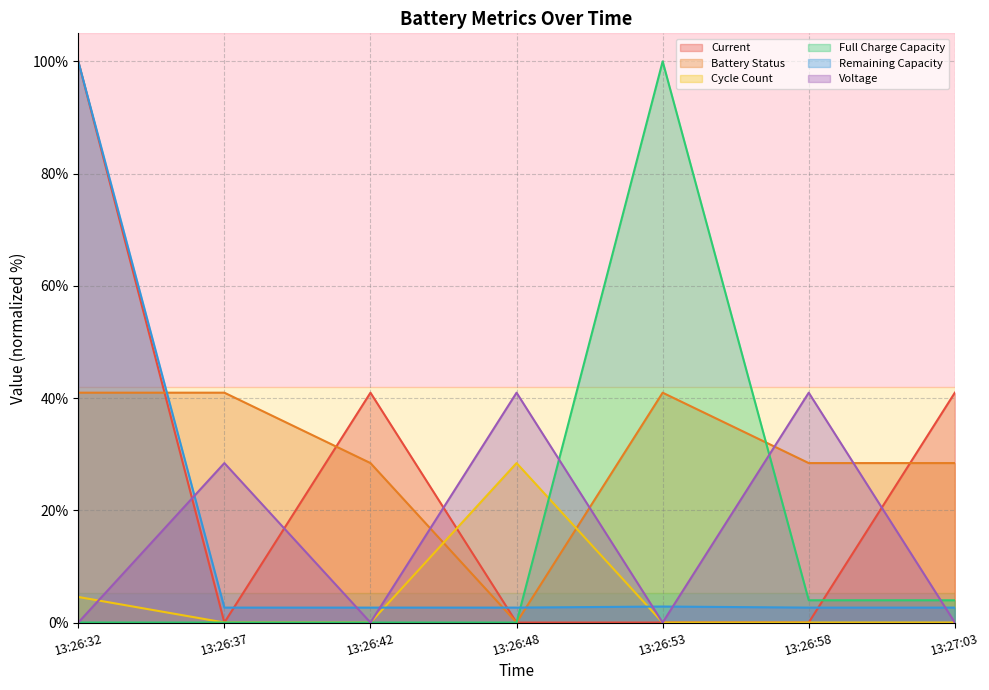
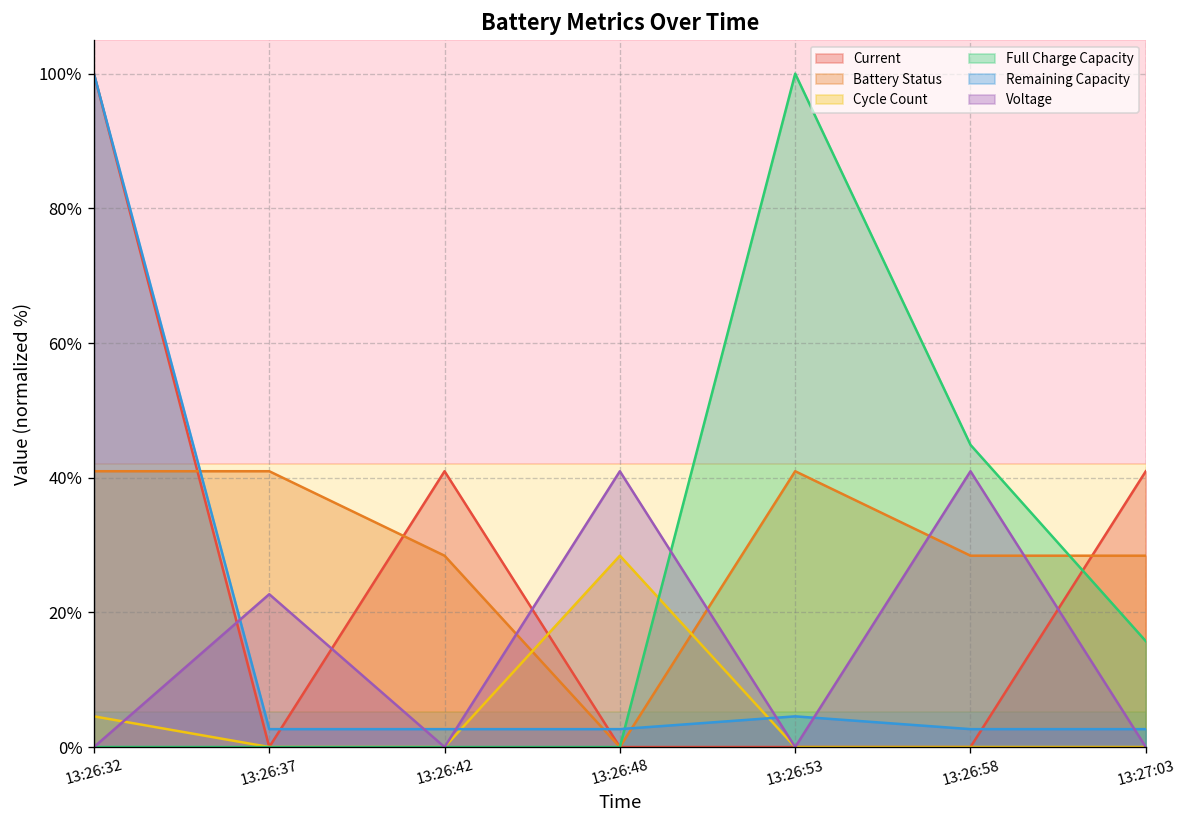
  {
    "Full Charge Capacity": {
      "13:26:53": "100%",
-     "13:26:58": "4%",
-     "13:27:03": "4%"
+     "13:26:58": "45%",
+     "13:27:03": "16%"
    },
    "Remaining Capacity": {
      "13:26:37": "3%",
      "13:26:42": "3%",
      "13:26:48": "3%",
-     "13:26:53": "3%",
+     "13:26:53": "5%",
      "13:26:58": "3%",
      "13:27:03": "3%"
    },
    "Voltage": {
-     "13:26:37": "28%",
+     "13:26:37": "23%",
      "13:26:48": "41%",
      "13:26:58": "41%"
    }
  }
